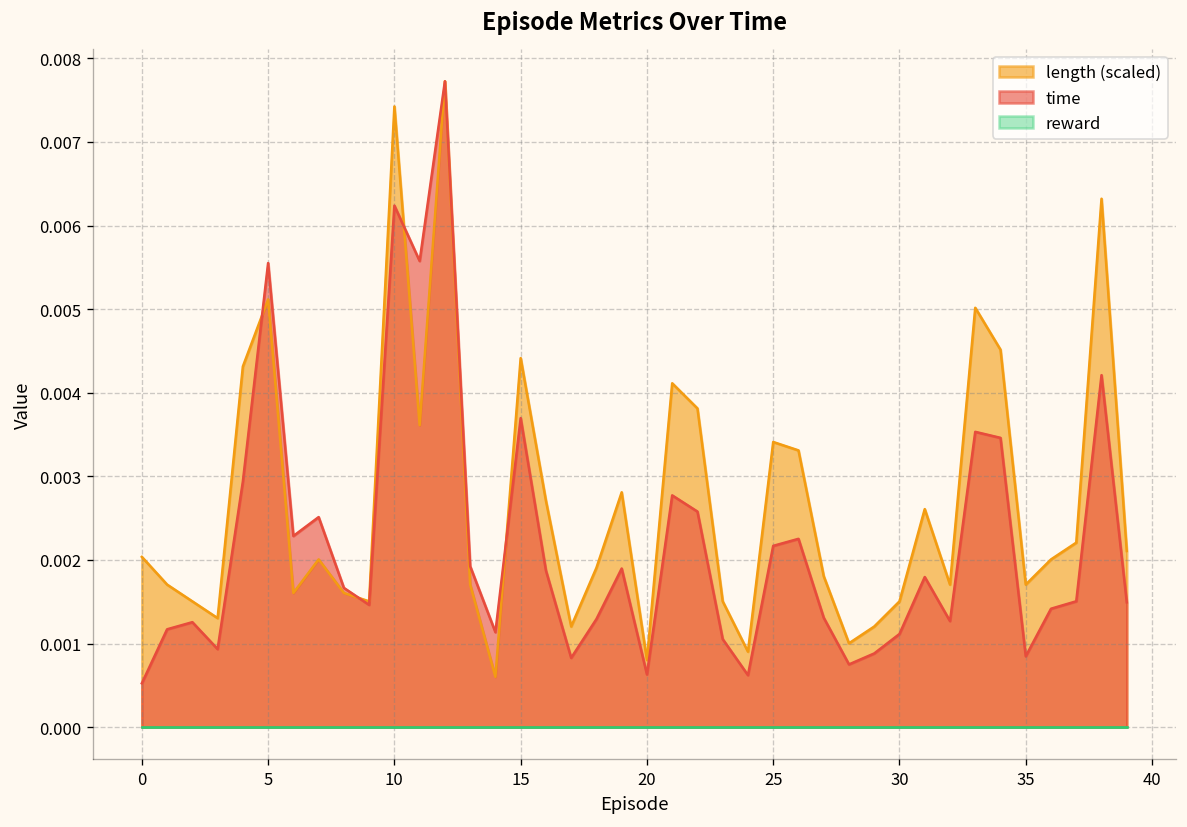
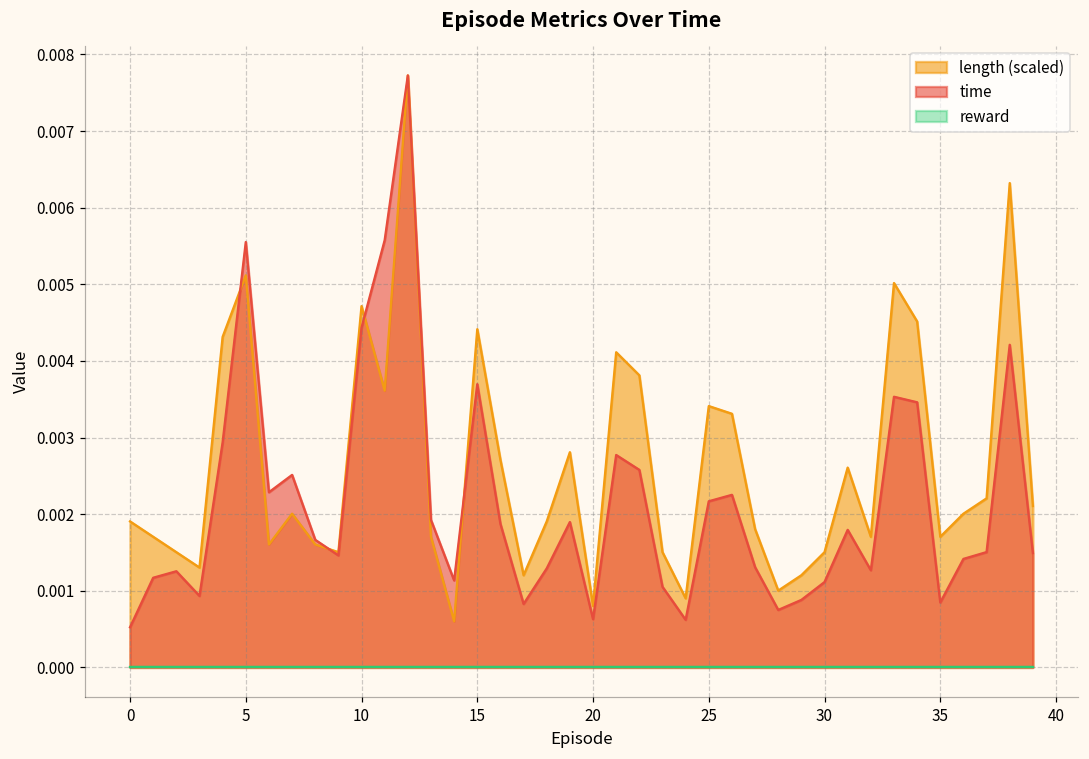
  {
    "length (scaled)": {
-     "0": 0.0020,
+     "0": 0.0019,
      "5": 0.0051,
-     "10": 0.0074,
+     "10": 0.0047,
      "15": 0.0044,
      "20": 0.0008,
      "25": 0.0034,
      "30": 0.0015,
      "35": 0.0017
    },
    "time": {
      "0": 0.0005,
      "5": 0.0056,
-     "10": 0.0062,
+     "10": 0.0044,
      "15": 0.0037,
      "20": 0.0006,
      "25": 0.0022,
      "30": 0.0011,
      "35": 0.0008
    },
    "reward": {
      "0": 0.0000,
      "5": 0.0000,
      "10": 0.0000,
      "15": 0.0000,
      "20": 0.0000,
      "25": 0.0000,
      "30": 0.0000,
      "35": 0.0000
    }
  }
